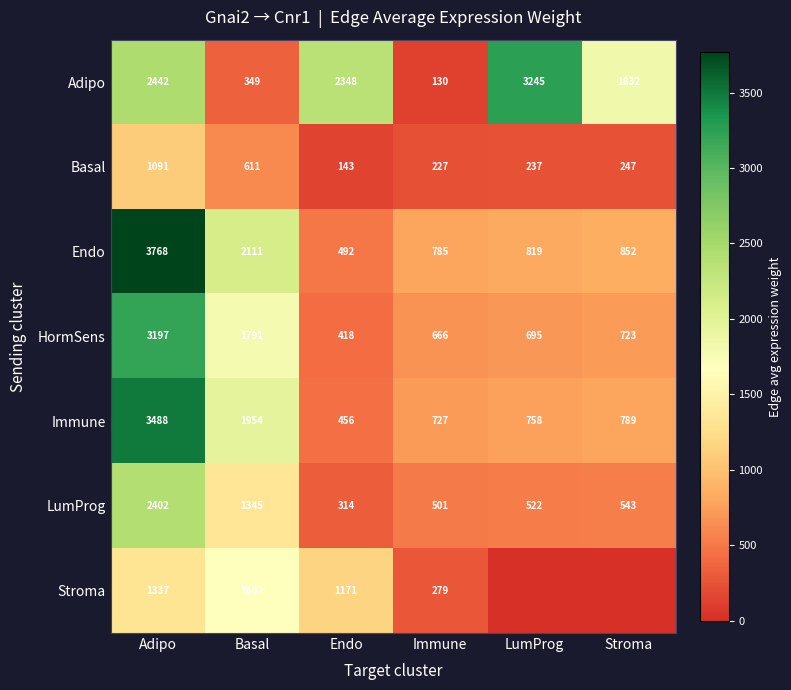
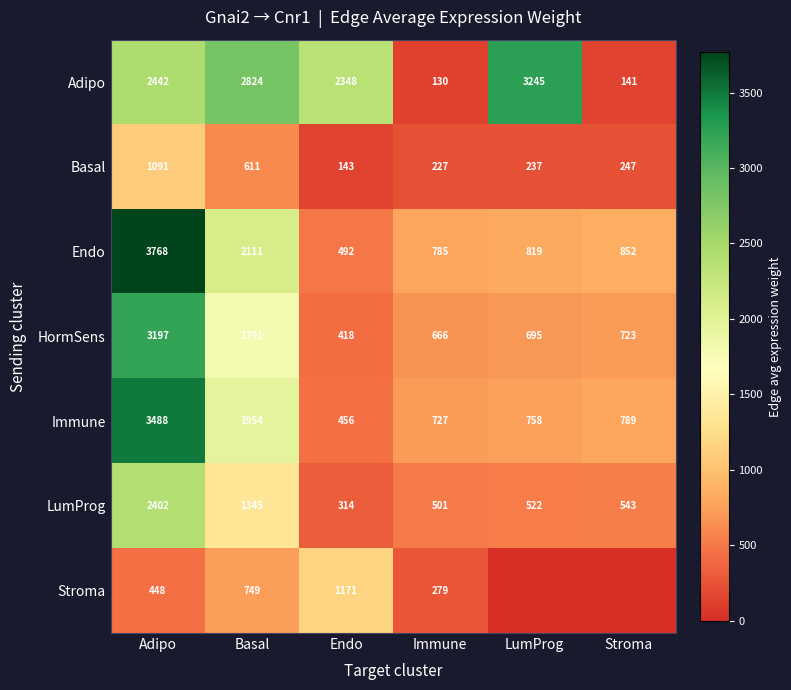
  {
    "Adipo": {
      "Adipo": 2442,
-     "Basal": 349,
+     "Basal": 2824,
      "Endo": 2348,
      "Immune": 130,
      "LumProg": 3245,
-     "Stroma": 1832
+     "Stroma": 141
    },
    "Basal": {
      "Adipo": 1091,
      "Basal": 611,
      "Endo": 143,
      "Immune": 227,
      "LumProg": 237,
      "Stroma": 247
    },
    "Endo": {
      "Adipo": 3768,
      "Basal": 2111,
      "Endo": 492,
      "Immune": 785,
      "LumProg": 819,
      "Stroma": 852
    },
    "HormSens": {
      "Adipo": 3197,
      "Basal": 1791,
      "Endo": 418,
      "Immune": 666,
      "LumProg": 695,
      "Stroma": 723
    },
    "Immune": {
      "Adipo": 3488,
      "Basal": 1954,
      "Endo": 456,
      "Immune": 727,
      "LumProg": 758,
      "Stroma": 789
    },
    "LumProg": {
      "Adipo": 2402,
      "Basal": 1345,
      "Endo": 314,
      "Immune": 501,
      "LumProg": 522,
      "Stroma": 543
    },
    "Stroma": {
-     "Adipo": 1337,
-     "Basal": 1682,
+     "Adipo": 448,
+     "Basal": 749,
      "Endo": 1171,
      "Immune": 279
    }
  }
